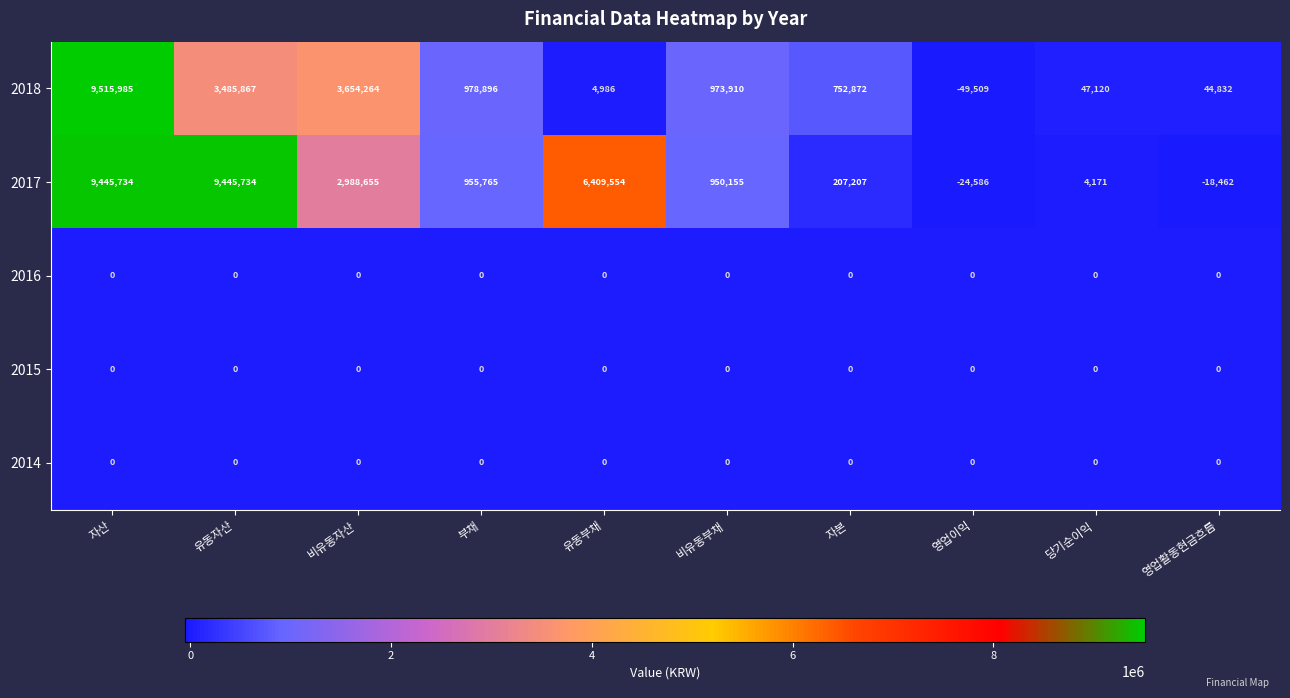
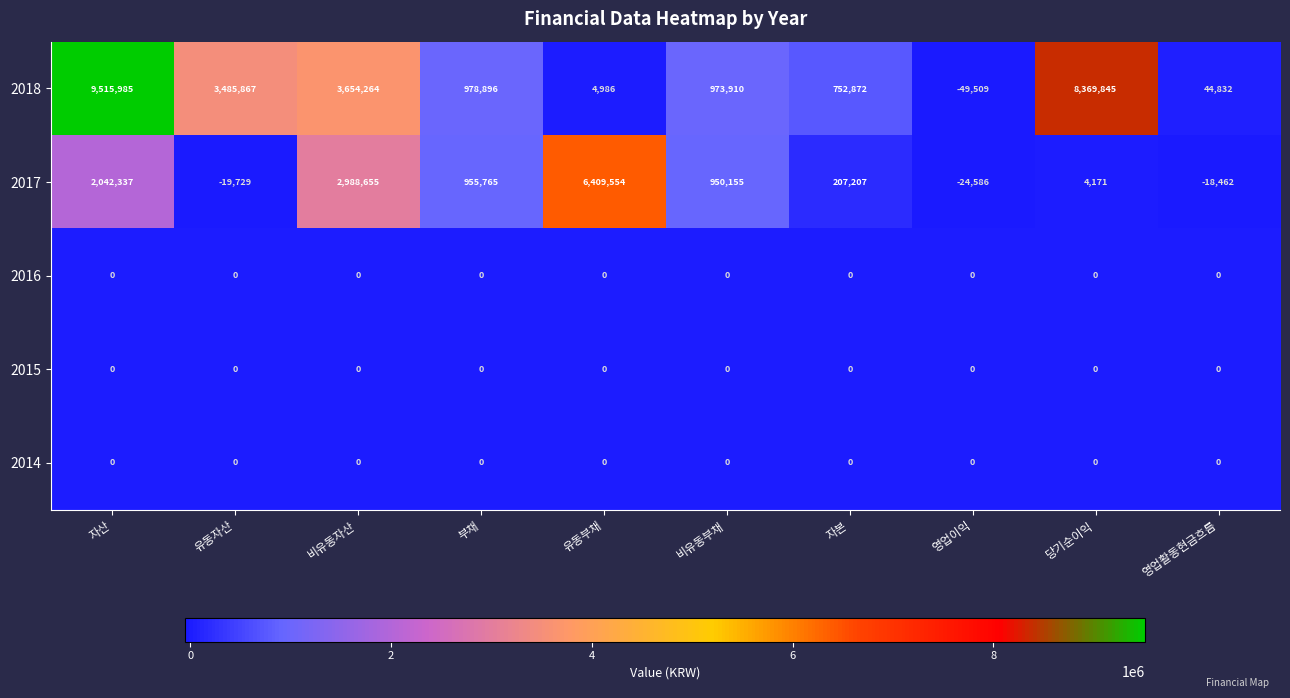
  {
    "2018": {
      "자산": "9,515,985",
      "유동자산": "3,485,867",
      "비유동자산": "3,654,264",
      "부채": "978,896",
      "유동부채": "4,986",
      "비유동부채": "973,910",
      "자본": "752,872",
      "영업이익": "-49,509",
-     "당기순이익": "47,120",
+     "당기순이익": "8,369,845",
      "영업활동현금흐름": "44,832"
    },
    "2017": {
-     "자산": "9,445,734",
-     "유동자산": "9,445,734",
+     "자산": "2,042,337",
+     "유동자산": "-19,729",
      "비유동자산": "2,988,655",
      "부채": "955,765",
      "유동부채": "6,409,554",
      "비유동부채": "950,155",
      "자본": "207,207",
      "영업이익": "-24,586",
      "당기순이익": "4,171",
      "영업활동현금흐름": "-18,462"
    },
    "2016": {
      "자산": "0",
      "유동자산": "0",
      "비유동자산": "0",
      "부채": "0",
      "유동부채": "0",
      "비유동부채": "0",
      "자본": "0",
      "영업이익": "0",
      "당기순이익": "0",
      "영업활동현금흐름": "0"
    },
    "2015": {
      "자산": "0",
      "유동자산": "0",
      "비유동자산": "0",
      "부채": "0",
      "유동부채": "0",
      "비유동부채": "0",
      "자본": "0",
      "영업이익": "0",
      "당기순이익": "0",
      "영업활동현금흐름": "0"
    },
    "2014": {
      "자산": "0",
      "유동자산": "0",
      "비유동자산": "0",
      "부채": "0",
      "유동부채": "0",
      "비유동부채": "0",
      "자본": "0",
      "영업이익": "0",
      "당기순이익": "0",
      "영업활동현금흐름": "0"
    }
  }
